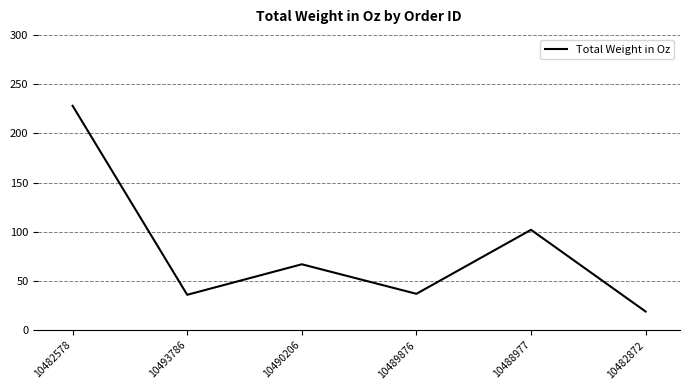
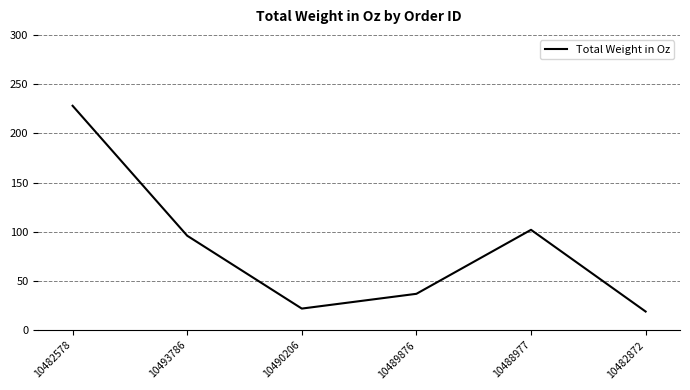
  {
    "10482578": 230,
-   "10493786": 40,
-   "10490206": 70,
+   "10493786": 100,
+   "10490206": 20,
    "10489876": 40,
    "10488977": 100,
    "10482872": 20
  }
